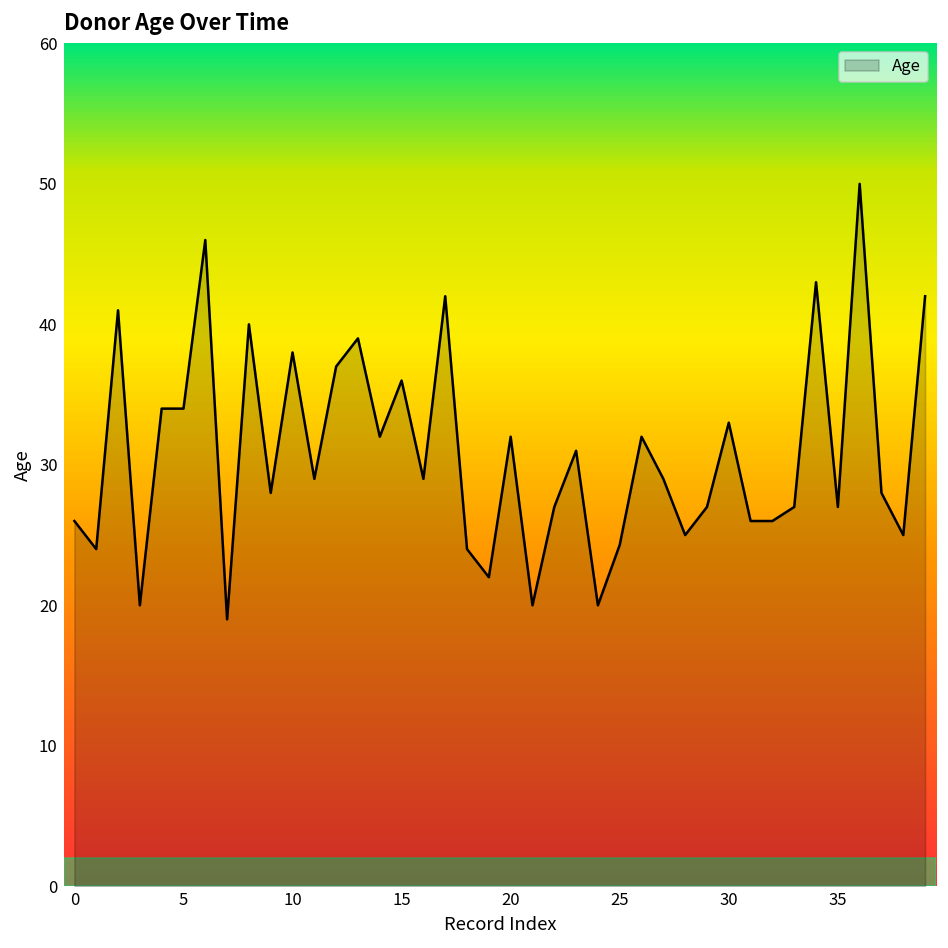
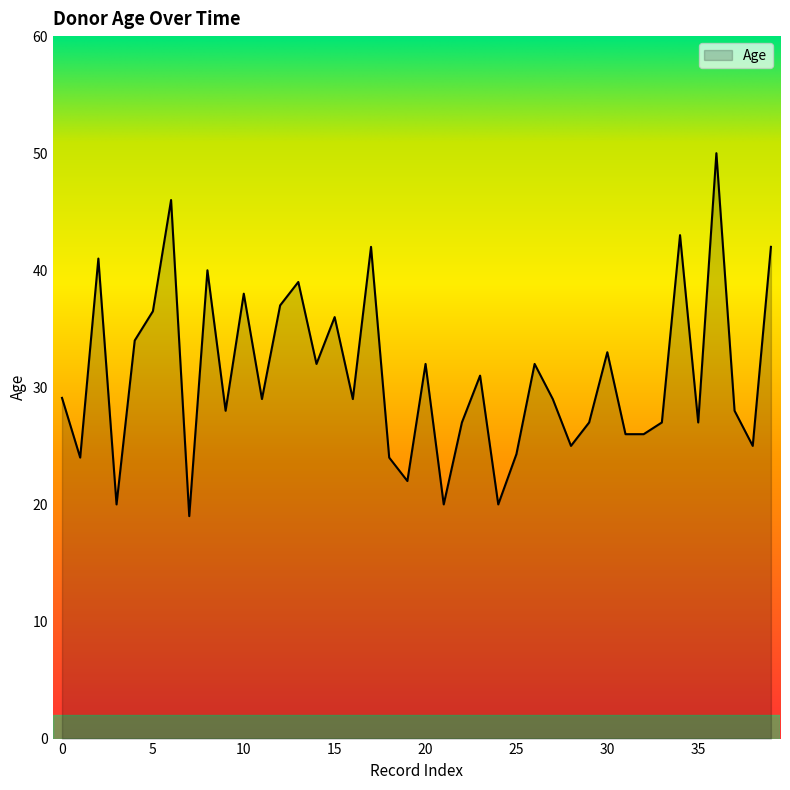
  {
-   "0": 26.0,
-   "5": 34.0,
+   "0": 29.1,
+   "5": 36.5,
    "10": 38.0,
    "15": 36.0,
    "20": 32.0,
    "25": 24.3,
    "30": 33.0,
    "35": 27.0
  }
